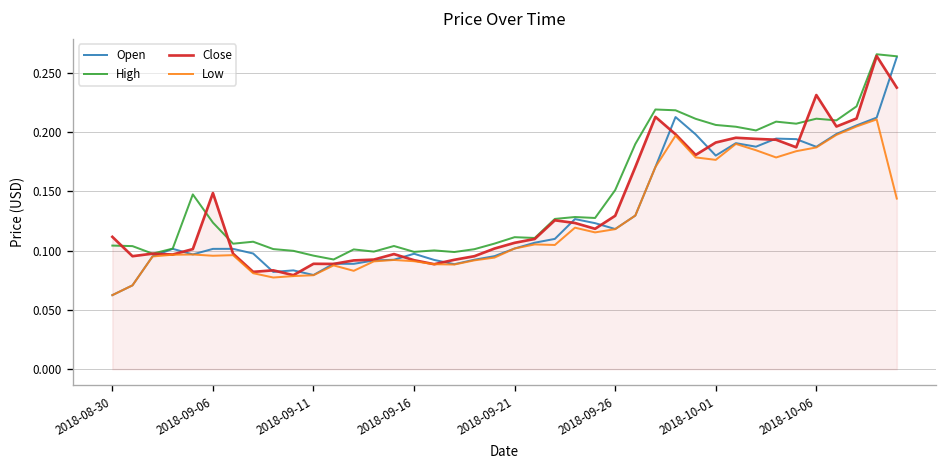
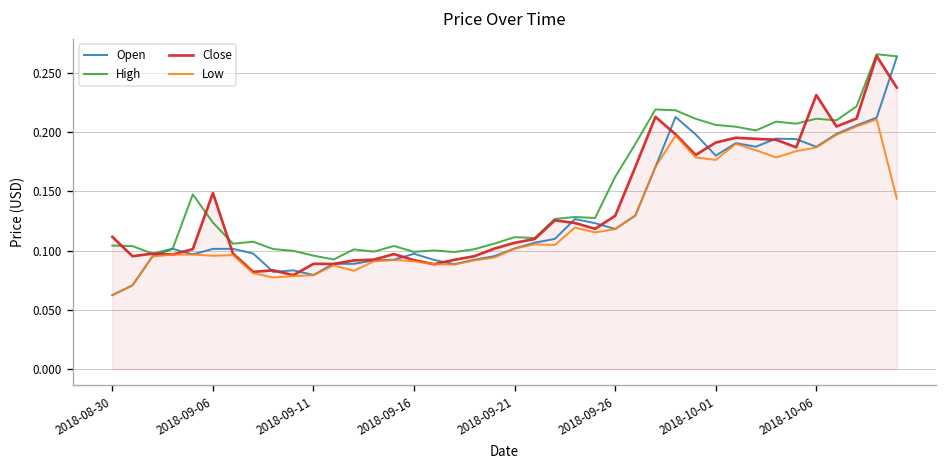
  {
    "Open": {
      "2018-09-06": 0.10,
      "2018-10-01": 0.18
    },
    "High": {
      "2018-08-30": 0.10,
      "2018-09-06": 0.12,
      "2018-09-11": 0.10,
      "2018-09-21": 0.11,
-     "2018-09-26": 0.15,
+     "2018-09-26": 0.16,
      "2018-10-01": 0.21,
      "2018-10-06": 0.21
    },
    "Close": {
      "2018-08-30": 0.11,
      "2018-09-06": 0.15,
      "2018-09-11": 0.09,
      "2018-09-21": 0.11,
      "2018-09-26": 0.13,
      "2018-10-01": 0.19,
      "2018-10-06": 0.23
    },
    "Low": {
      "2018-09-06": 0.10,
      "2018-10-01": 0.18
    }
  }
